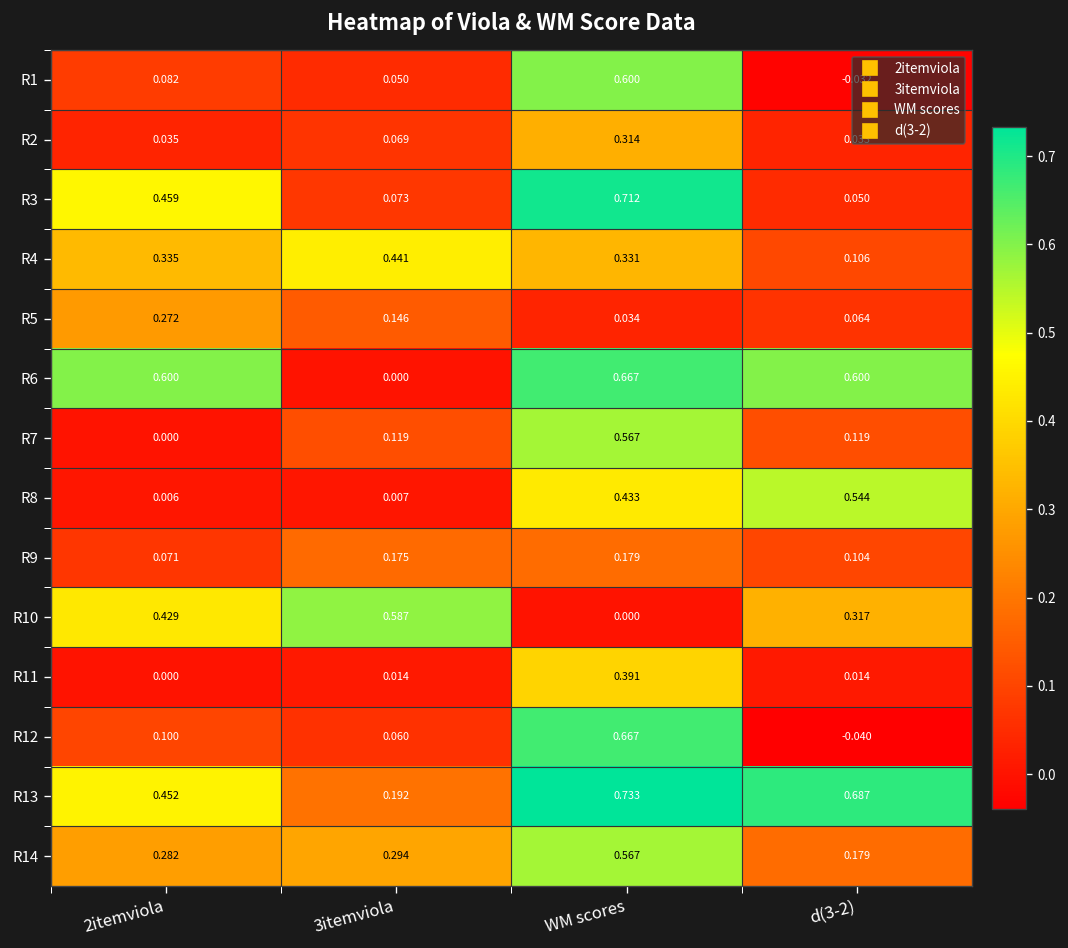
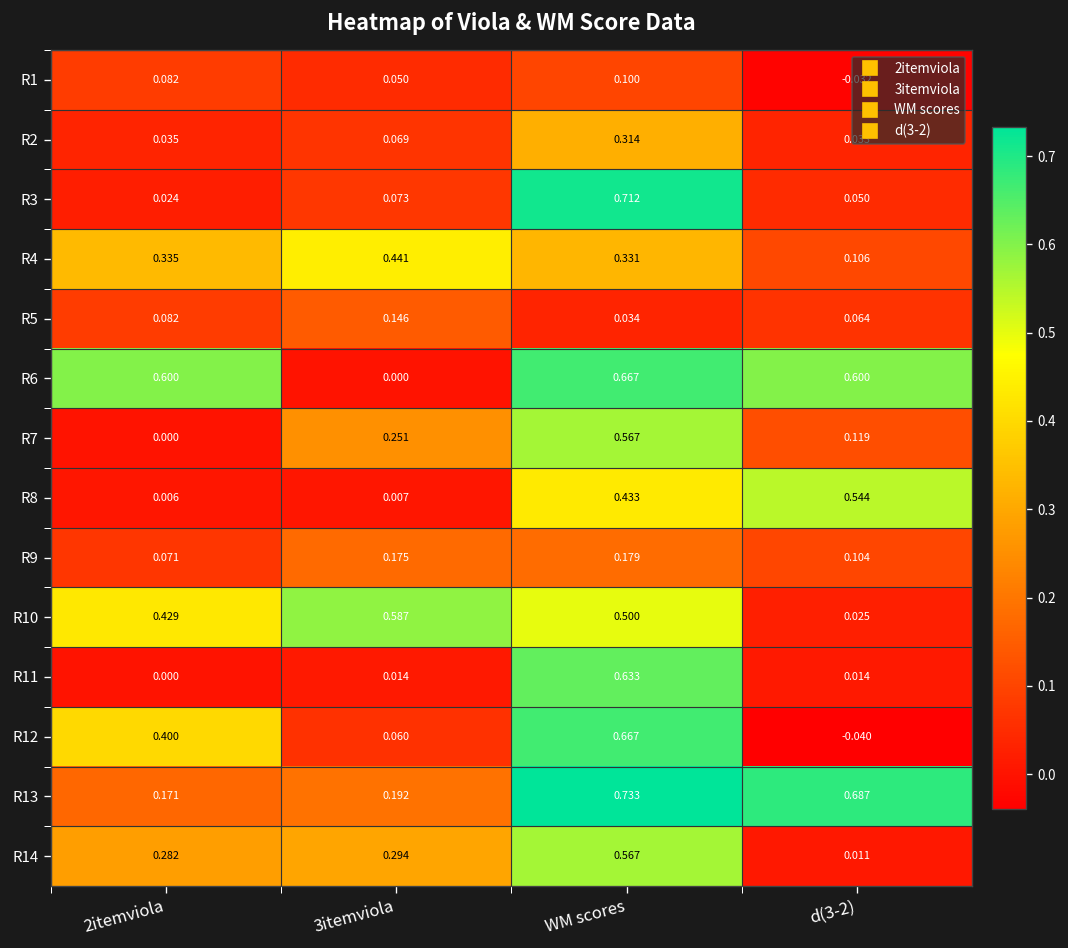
  {
    "R1": {
      "2itemviola": 0.082,
      "3itemviola": 0.050,
-     "WM scores": 0.600
+     "WM scores": 0.100
    },
    "R2": {
      "2itemviola": 0.035,
      "3itemviola": 0.069,
      "WM scores": 0.314
    },
    "R3": {
-     "2itemviola": 0.459,
+     "2itemviola": 0.024,
      "3itemviola": 0.073,
      "WM scores": 0.712,
      "d(3-2)": 0.050
    },
    "R4": {
      "2itemviola": 0.335,
      "3itemviola": 0.441,
      "WM scores": 0.331,
      "d(3-2)": 0.106
    },
    "R5": {
-     "2itemviola": 0.272,
+     "2itemviola": 0.082,
      "3itemviola": 0.146,
      "WM scores": 0.034,
      "d(3-2)": 0.064
    },
    "R6": {
      "2itemviola": 0.600,
      "3itemviola": 0.000,
      "WM scores": 0.667,
      "d(3-2)": 0.600
    },
    "R7": {
      "2itemviola": 0.000,
-     "3itemviola": 0.119,
+     "3itemviola": 0.251,
      "WM scores": 0.567,
      "d(3-2)": 0.119
    },
    "R8": {
      "2itemviola": 0.006,
      "3itemviola": 0.007,
      "WM scores": 0.433,
      "d(3-2)": 0.544
    },
    "R9": {
      "2itemviola": 0.071,
      "3itemviola": 0.175,
      "WM scores": 0.179,
      "d(3-2)": 0.104
    },
    "R10": {
      "2itemviola": 0.429,
      "3itemviola": 0.587,
-     "WM scores": 0.000,
-     "d(3-2)": 0.317
+     "WM scores": 0.500,
+     "d(3-2)": 0.025
    },
    "R11": {
      "2itemviola": 0.000,
      "3itemviola": 0.014,
-     "WM scores": 0.391,
+     "WM scores": 0.633,
      "d(3-2)": 0.014
    },
    "R12": {
-     "2itemviola": 0.100,
+     "2itemviola": 0.400,
      "3itemviola": 0.060,
      "WM scores": 0.667,
      "d(3-2)": -0.040
    },
    "R13": {
-     "2itemviola": 0.452,
+     "2itemviola": 0.171,
      "3itemviola": 0.192,
      "WM scores": 0.733,
      "d(3-2)": 0.687
    },
    "R14": {
      "2itemviola": 0.282,
      "3itemviola": 0.294,
      "WM scores": 0.567,
-     "d(3-2)": 0.179
+     "d(3-2)": 0.011
    }
  }
